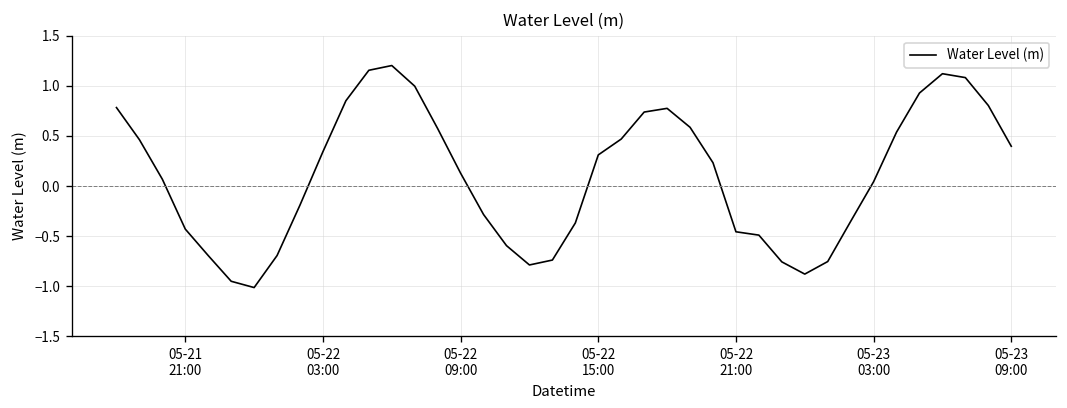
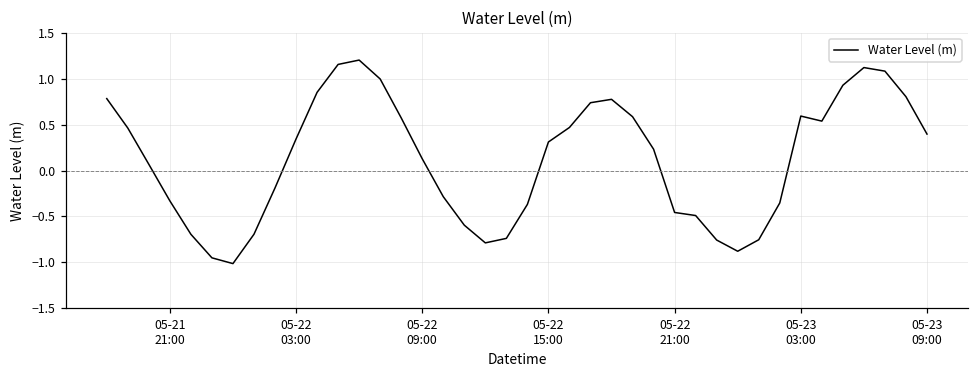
  {
-   "05-21 21:00": -0.4,
+   "05-21 21:00": -0.3,
    "05-22 03:00": 0.3,
    "05-22 09:00": 0.1,
    "05-22 15:00": 0.3,
    "05-22 21:00": -0.5,
-   "05-23 03:00": 0.0,
+   "05-23 03:00": 0.6,
    "05-23 09:00": 0.4
  }
